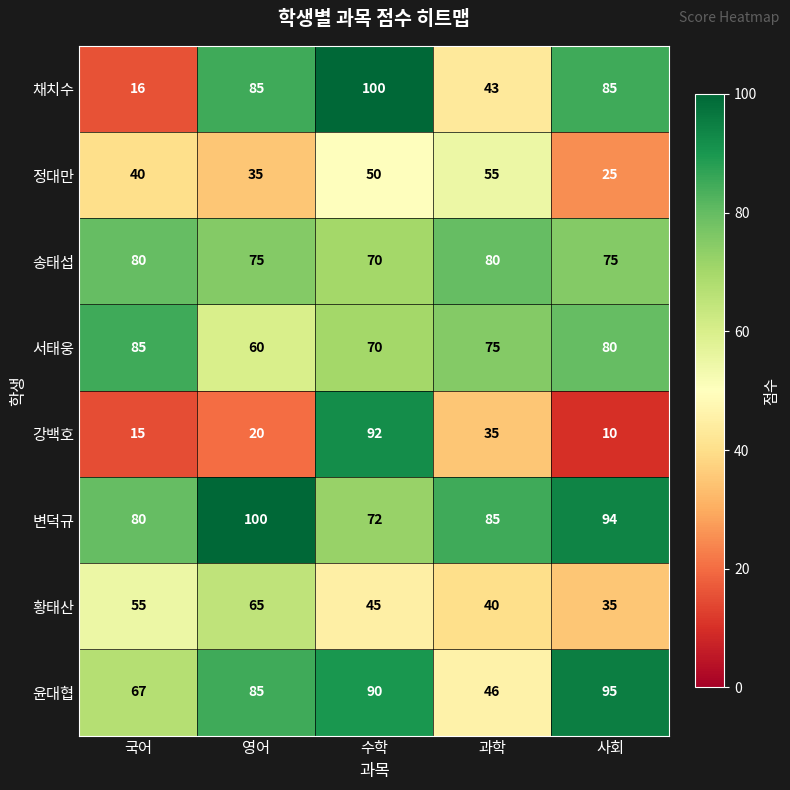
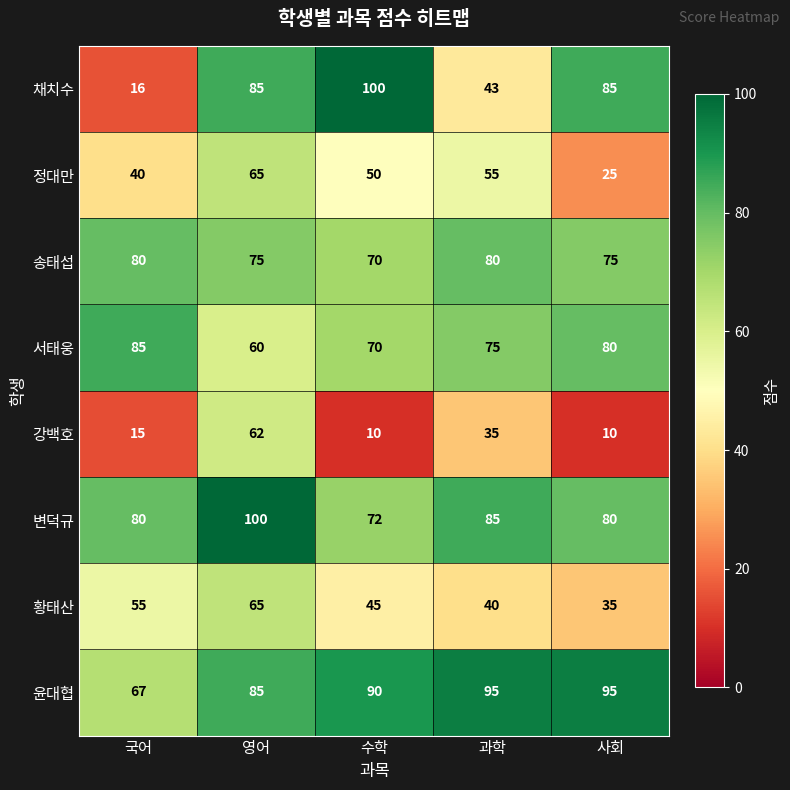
  {
    "채치수": {
      "국어": 16,
      "영어": 85,
      "수학": 100,
      "과학": 43,
      "사회": 85
    },
    "정대만": {
      "국어": 40,
-     "영어": 35,
+     "영어": 65,
      "수학": 50,
      "과학": 55,
      "사회": 25
    },
    "송태섭": {
      "국어": 80,
      "영어": 75,
      "수학": 70,
      "과학": 80,
      "사회": 75
    },
    "서태웅": {
      "국어": 85,
      "영어": 60,
      "수학": 70,
      "과학": 75,
      "사회": 80
    },
    "강백호": {
      "국어": 15,
-     "영어": 20,
-     "수학": 92,
+     "영어": 62,
+     "수학": 10,
      "과학": 35,
      "사회": 10
    },
    "변덕규": {
      "국어": 80,
      "영어": 100,
      "수학": 72,
      "과학": 85,
-     "사회": 94
+     "사회": 80
    },
    "황태산": {
      "국어": 55,
      "영어": 65,
      "수학": 45,
      "과학": 40,
      "사회": 35
    },
    "윤대협": {
      "국어": 67,
      "영어": 85,
      "수학": 90,
-     "과학": 46,
+     "과학": 95,
      "사회": 95
    }
  }
